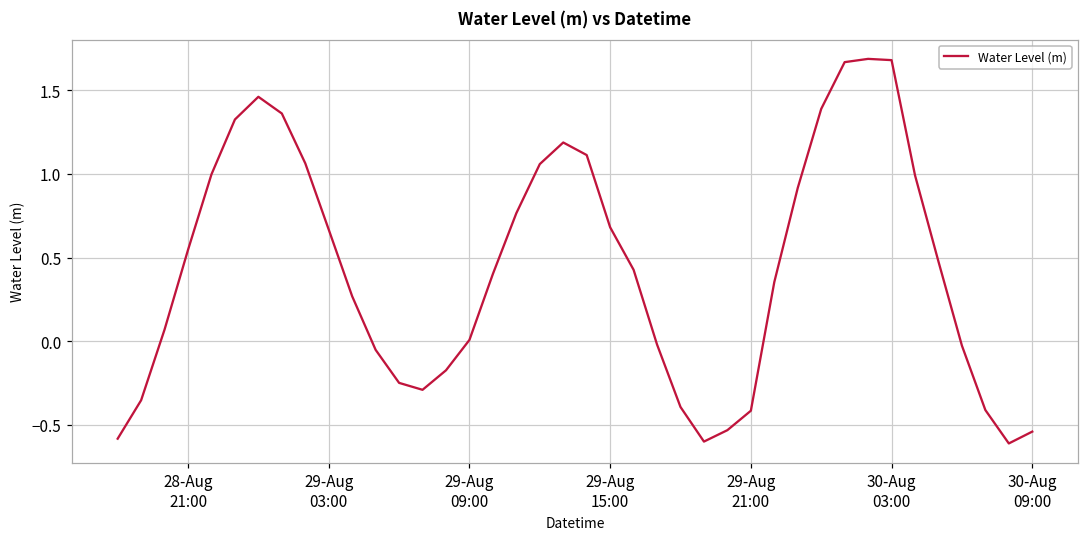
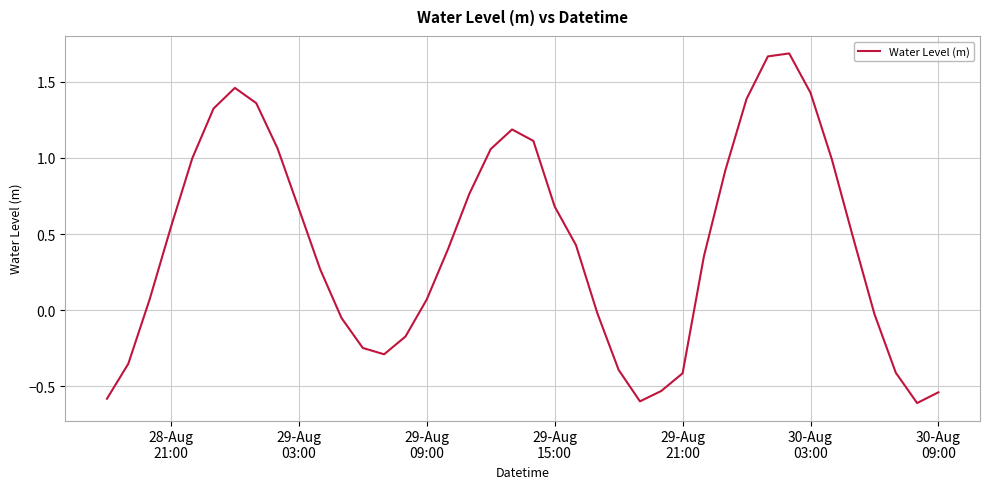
  {
    "28-Aug 21:00": 0.55,
    "29-Aug 03:00": 0.67,
-   "29-Aug 09:00": 0.01,
+   "29-Aug 09:00": 0.07,
    "29-Aug 15:00": 0.68,
    "29-Aug 21:00": -0.42,
-   "30-Aug 03:00": 1.68,
+   "30-Aug 03:00": 1.43,
    "30-Aug 09:00": -0.54
  }
